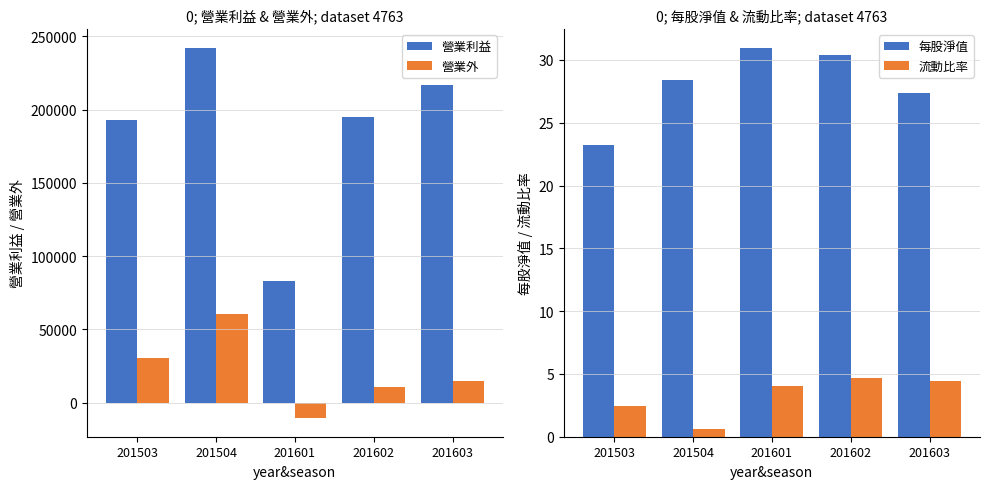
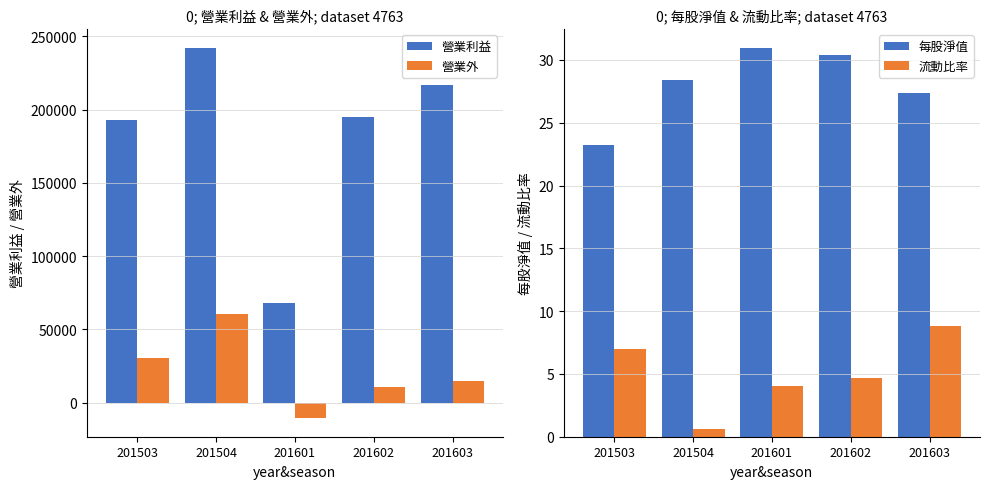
  {
    "0; 營業利益 & 營業外; dataset 4763": {
      "營業利益": {
        "201503": 193000,
        "201504": 242000,
-       "201601": 83000,
+       "201601": 68000,
        "201602": 195000,
        "201603": 217000
      },
      "營業外": {
        "201503": 30000,
        "201504": 61000,
        "201601": -11000,
        "201602": 11000,
        "201603": 15000
      }
    },
    "0; 每股淨值 & 流動比率; dataset 4763": {
      "每股淨值": {
        "201503": 23.2,
        "201504": 28.4,
        "201601": 30.9,
        "201602": 30.4,
        "201603": 27.4
      },
      "流動比率": {
-       "201503": 2.5,
+       "201503": 7.0,
        "201504": 0.6,
        "201601": 4.0,
        "201602": 4.7,
-       "201603": 4.4
+       "201603": 8.8
      }
    }
  }
